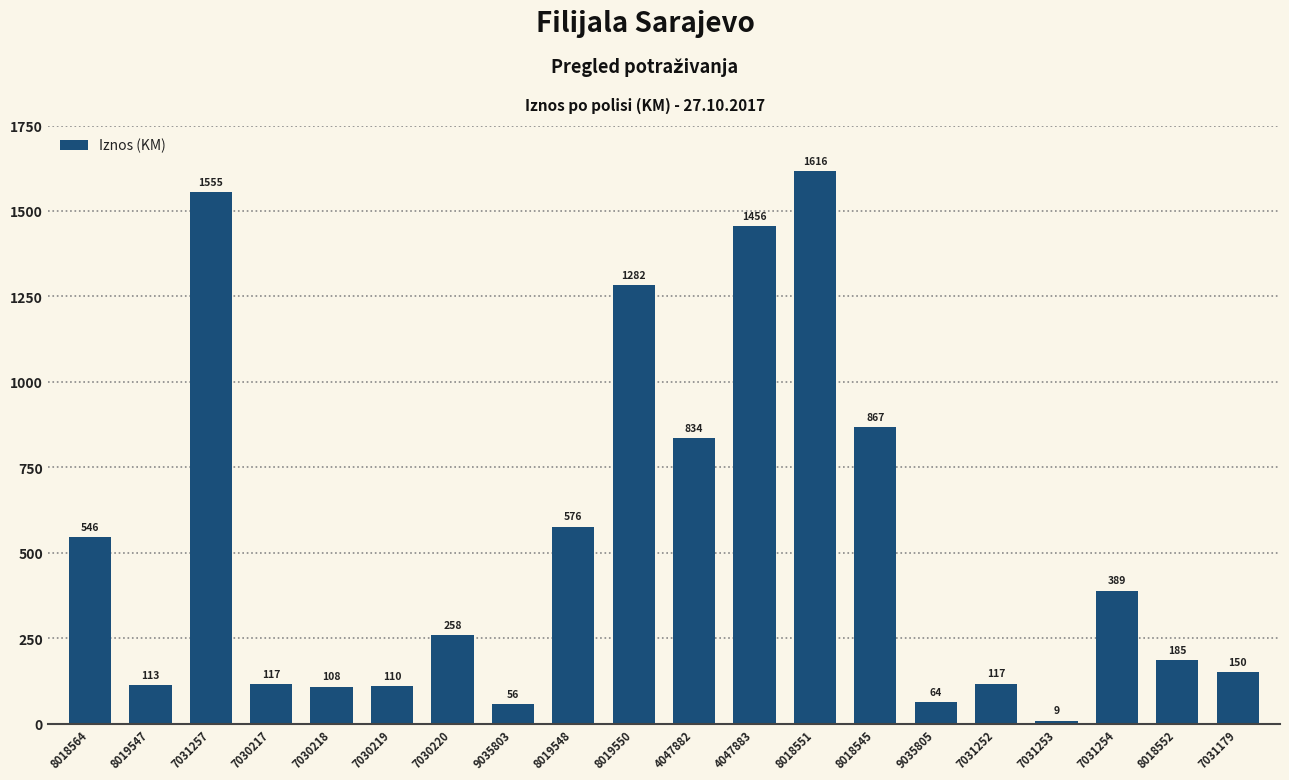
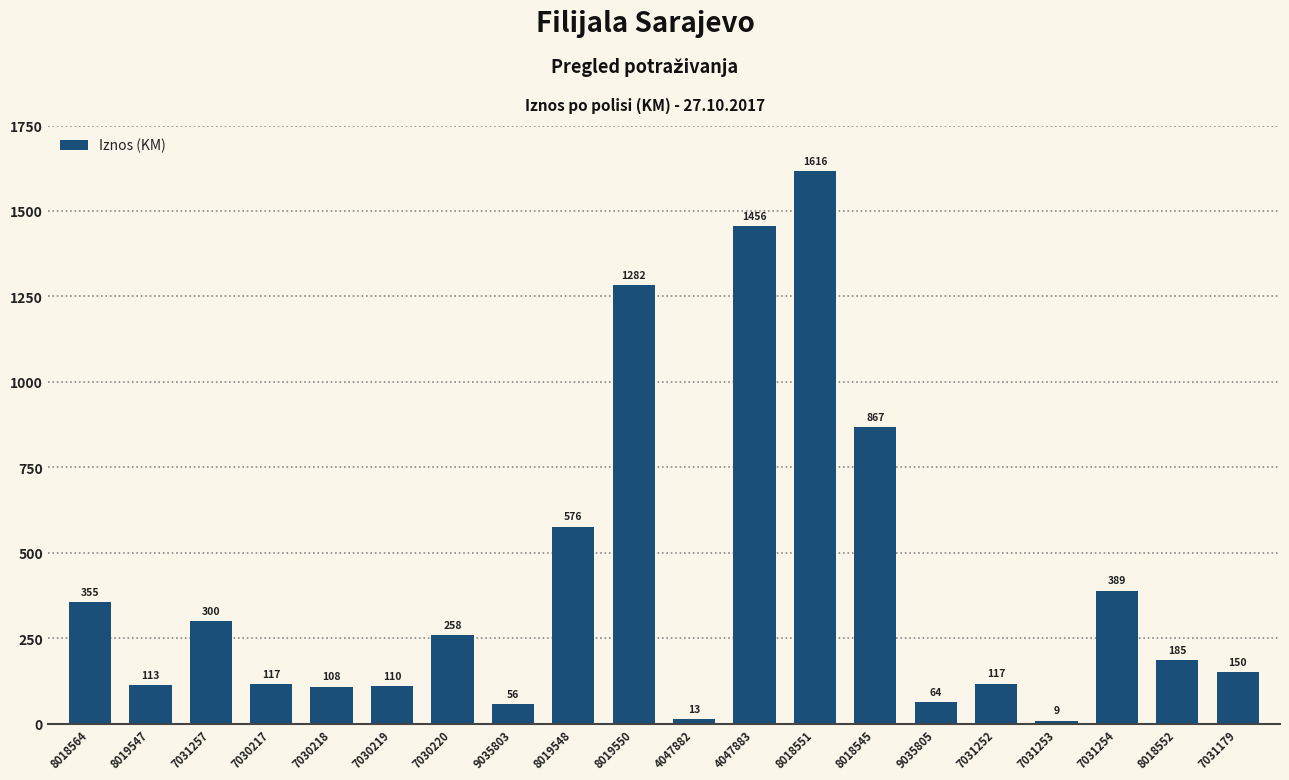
  {
-   "8018564": 546,
+   "8018564": 355,
    "8019547": 113,
-   "7031257": 1555,
+   "7031257": 300,
    "7030217": 117,
    "7030218": 108,
    "7030219": 110,
    "7030220": 258,
    "9035803": 56,
    "8019548": 576,
    "8019550": 1282,
-   "4047882": 834,
+   "4047882": 13,
    "4047883": 1456,
    "8018551": 1616,
    "8018545": 867,
    "9035805": 64,
    "7031252": 117,
    "7031253": 9,
    "7031254": 389,
    "8018552": 185,
    "7031179": 150
  }
